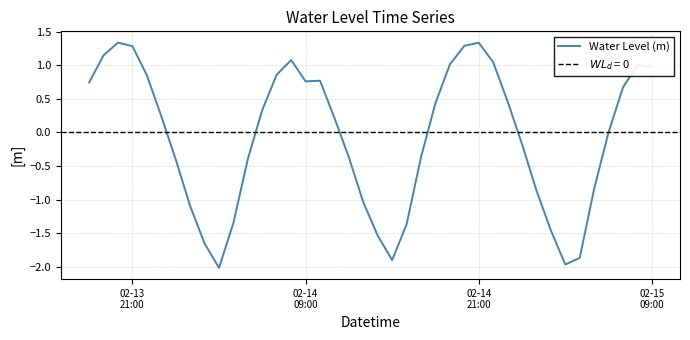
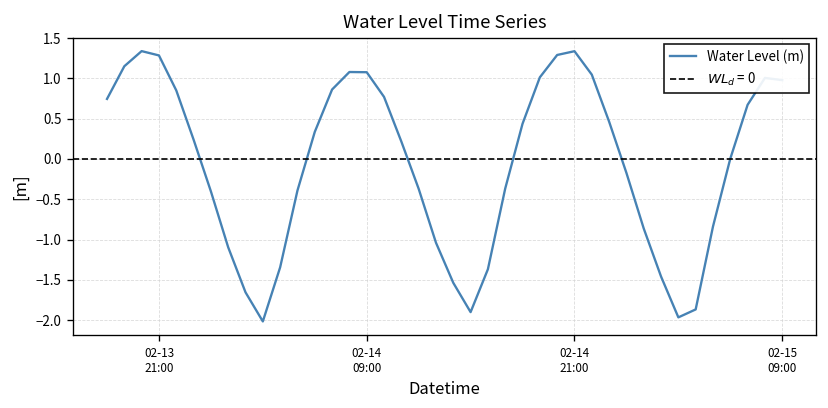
  {
    "02-13 21:00": 1.3,
-   "02-14 09:00": 0.8,
+   "02-14 09:00": 1.1,
    "02-14 21:00": 1.3
  }
